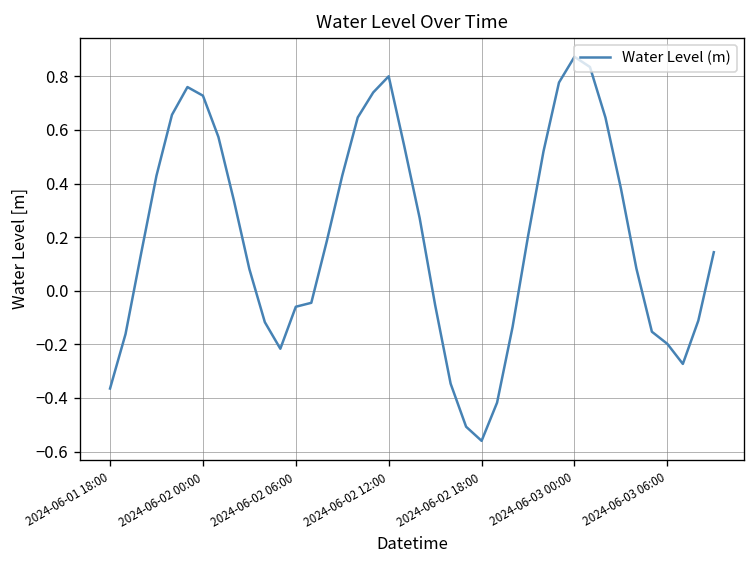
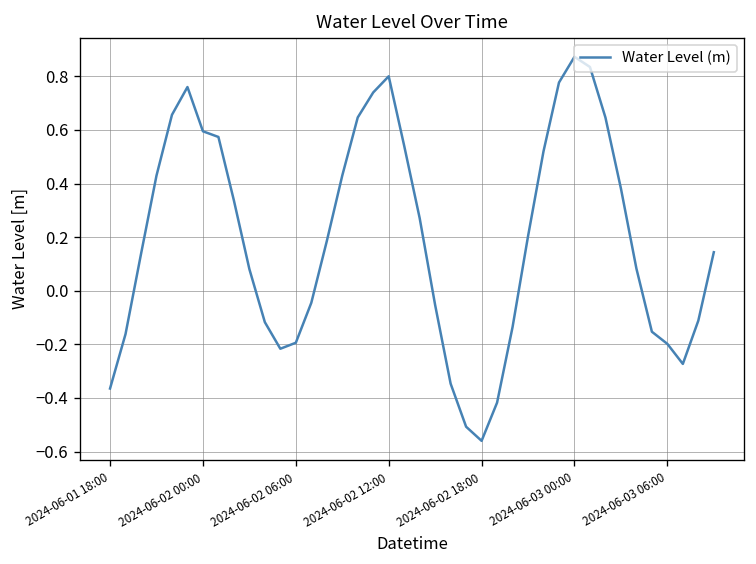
  {
    "2024-06-01 18:00": -0.36,
-   "2024-06-02 00:00": 0.73,
-   "2024-06-02 06:00": -0.06,
+   "2024-06-02 00:00": 0.60,
+   "2024-06-02 06:00": -0.19,
    "2024-06-02 12:00": 0.80,
    "2024-06-02 18:00": -0.56,
    "2024-06-03 06:00": -0.20
  }
